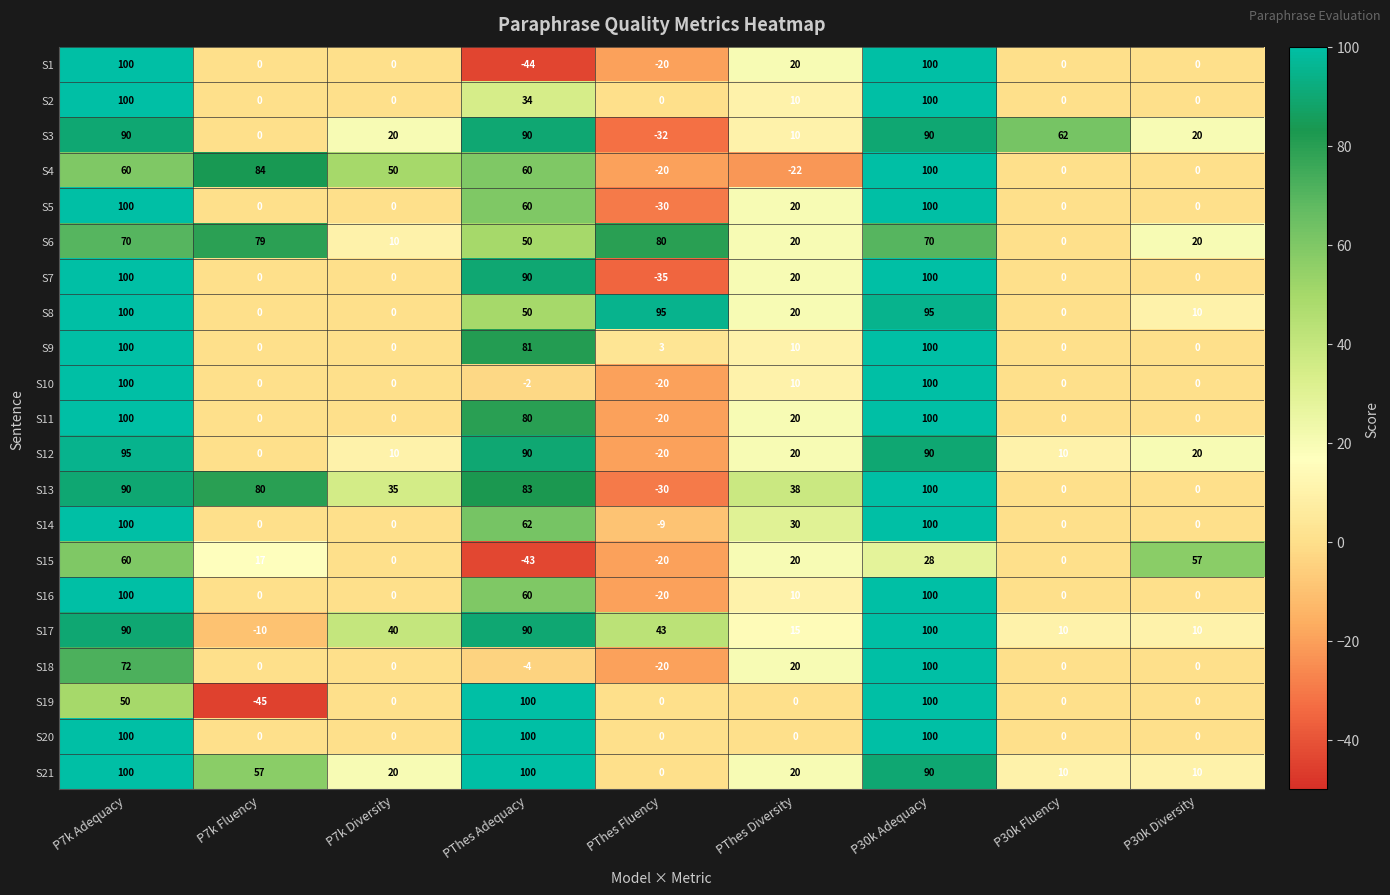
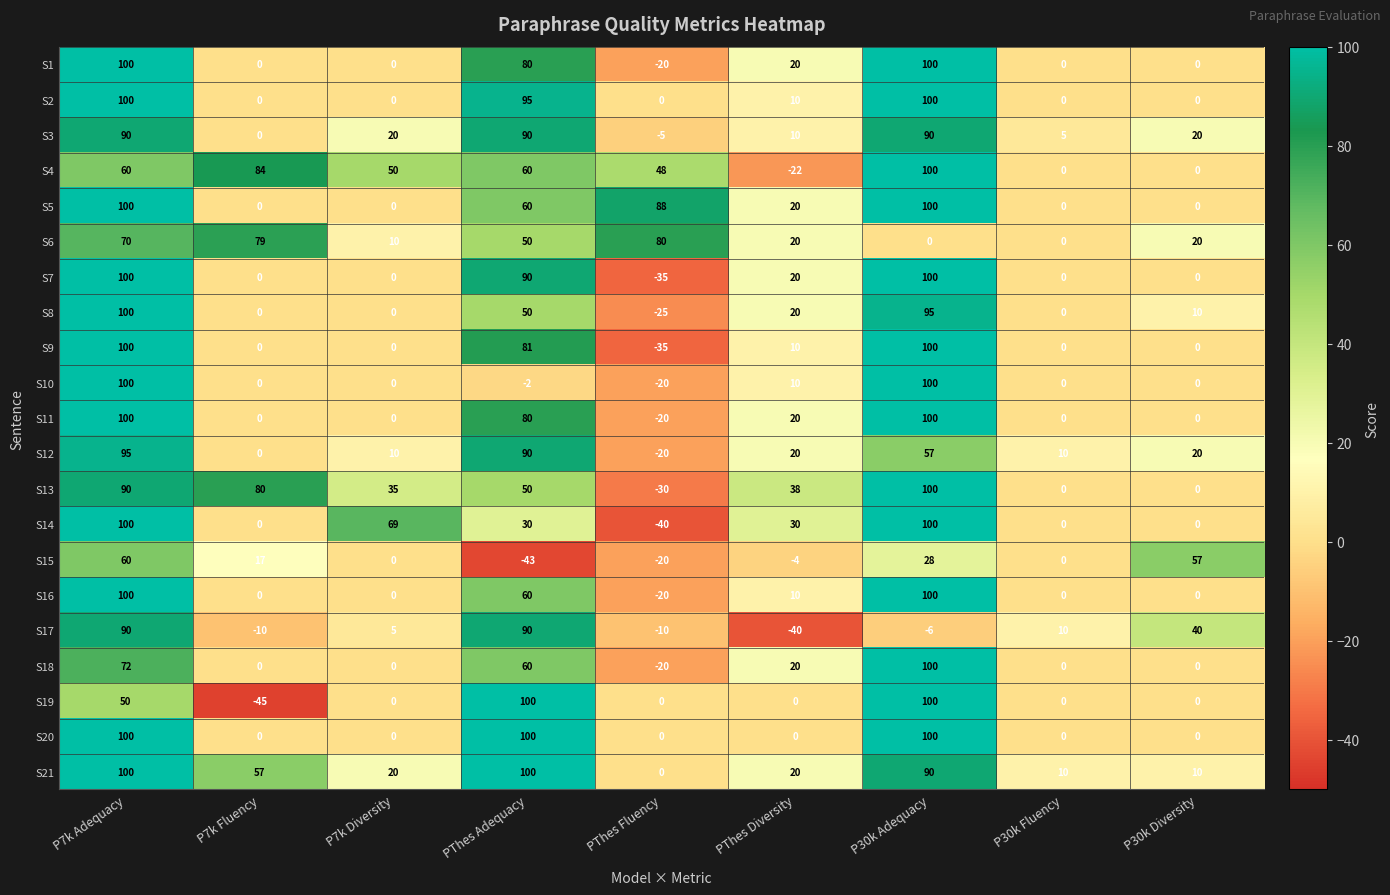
  {
    "S1": {
      "P7k Adequacy": 100,
      "P7k Fluency": 0,
      "P7k Diversity": 0,
-     "PThes Adequacy": -44,
+     "PThes Adequacy": 80,
      "PThes Fluency": -20,
      "PThes Diversity": 20,
      "P30k Adequacy": 100,
      "P30k Fluency": 0,
      "P30k Diversity": 0
    },
    "S2": {
      "P7k Adequacy": 100,
      "P7k Fluency": 0,
      "P7k Diversity": 0,
-     "PThes Adequacy": 34,
+     "PThes Adequacy": 95,
      "PThes Fluency": 0,
      "PThes Diversity": 10,
      "P30k Adequacy": 100,
      "P30k Fluency": 0,
      "P30k Diversity": 0
    },
    "S3": {
      "P7k Adequacy": 90,
      "P7k Fluency": 0,
      "P7k Diversity": 20,
      "PThes Adequacy": 90,
-     "PThes Fluency": -32,
+     "PThes Fluency": -5,
      "PThes Diversity": 10,
      "P30k Adequacy": 90,
-     "P30k Fluency": 62,
+     "P30k Fluency": 5,
      "P30k Diversity": 20
    },
    "S4": {
      "P7k Adequacy": 60,
      "P7k Fluency": 84,
      "P7k Diversity": 50,
      "PThes Adequacy": 60,
-     "PThes Fluency": -20,
+     "PThes Fluency": 48,
      "PThes Diversity": -22,
      "P30k Adequacy": 100,
      "P30k Fluency": 0,
      "P30k Diversity": 0
    },
    "S5": {
      "P7k Adequacy": 100,
      "P7k Fluency": 0,
      "P7k Diversity": 0,
      "PThes Adequacy": 60,
-     "PThes Fluency": -30,
+     "PThes Fluency": 88,
      "PThes Diversity": 20,
      "P30k Adequacy": 100,
      "P30k Fluency": 0,
      "P30k Diversity": 0
    },
    "S6": {
      "P7k Adequacy": 70,
      "P7k Fluency": 79,
      "P7k Diversity": 10,
      "PThes Adequacy": 50,
      "PThes Fluency": 80,
      "PThes Diversity": 20,
-     "P30k Adequacy": 70,
+     "P30k Adequacy": 0,
      "P30k Fluency": 0,
      "P30k Diversity": 20
    },
    "S7": {
      "P7k Adequacy": 100,
      "P7k Fluency": 0,
      "P7k Diversity": 0,
      "PThes Adequacy": 90,
      "PThes Fluency": -35,
      "PThes Diversity": 20,
      "P30k Adequacy": 100,
      "P30k Fluency": 0,
      "P30k Diversity": 0
    },
    "S8": {
      "P7k Adequacy": 100,
      "P7k Fluency": 0,
      "P7k Diversity": 0,
      "PThes Adequacy": 50,
-     "PThes Fluency": 95,
+     "PThes Fluency": -25,
      "PThes Diversity": 20,
      "P30k Adequacy": 95,
      "P30k Fluency": 0,
      "P30k Diversity": 10
    },
    "S9": {
      "P7k Adequacy": 100,
      "P7k Fluency": 0,
      "P7k Diversity": 0,
      "PThes Adequacy": 81,
-     "PThes Fluency": 3,
+     "PThes Fluency": -35,
      "PThes Diversity": 10,
      "P30k Adequacy": 100,
      "P30k Fluency": 0,
      "P30k Diversity": 0
    },
    "S10": {
      "P7k Adequacy": 100,
      "P7k Fluency": 0,
      "P7k Diversity": 0,
      "PThes Adequacy": -2,
      "PThes Fluency": -20,
      "PThes Diversity": 10,
      "P30k Adequacy": 100,
      "P30k Fluency": 0,
      "P30k Diversity": 0
    },
    "S11": {
      "P7k Adequacy": 100,
      "P7k Fluency": 0,
      "P7k Diversity": 0,
      "PThes Adequacy": 80,
      "PThes Fluency": -20,
      "PThes Diversity": 20,
      "P30k Adequacy": 100,
      "P30k Fluency": 0,
      "P30k Diversity": 0
    },
    "S12": {
      "P7k Adequacy": 95,
      "P7k Fluency": 0,
      "P7k Diversity": 10,
      "PThes Adequacy": 90,
      "PThes Fluency": -20,
      "PThes Diversity": 20,
-     "P30k Adequacy": 90,
+     "P30k Adequacy": 57,
      "P30k Fluency": 10,
      "P30k Diversity": 20
    },
    "S13": {
      "P7k Adequacy": 90,
      "P7k Fluency": 80,
      "P7k Diversity": 35,
-     "PThes Adequacy": 83,
+     "PThes Adequacy": 50,
      "PThes Fluency": -30,
      "PThes Diversity": 38,
      "P30k Adequacy": 100,
      "P30k Fluency": 0,
      "P30k Diversity": 0
    },
    "S14": {
      "P7k Adequacy": 100,
      "P7k Fluency": 0,
-     "P7k Diversity": 0,
-     "PThes Adequacy": 62,
-     "PThes Fluency": -9,
+     "P7k Diversity": 69,
+     "PThes Adequacy": 30,
+     "PThes Fluency": -40,
      "PThes Diversity": 30,
      "P30k Adequacy": 100,
      "P30k Fluency": 0,
      "P30k Diversity": 0
    },
    "S15": {
      "P7k Adequacy": 60,
      "P7k Fluency": 17,
      "P7k Diversity": 0,
      "PThes Adequacy": -43,
      "PThes Fluency": -20,
-     "PThes Diversity": 20,
+     "PThes Diversity": -4,
      "P30k Adequacy": 28,
      "P30k Fluency": 0,
      "P30k Diversity": 57
    },
    "S16": {
      "P7k Adequacy": 100,
      "P7k Fluency": 0,
      "P7k Diversity": 0,
      "PThes Adequacy": 60,
      "PThes Fluency": -20,
      "PThes Diversity": 10,
      "P30k Adequacy": 100,
      "P30k Fluency": 0,
      "P30k Diversity": 0
    },
    "S17": {
      "P7k Adequacy": 90,
      "P7k Fluency": -10,
-     "P7k Diversity": 40,
+     "P7k Diversity": 5,
      "PThes Adequacy": 90,
-     "PThes Fluency": 43,
-     "PThes Diversity": 15,
-     "P30k Adequacy": 100,
+     "PThes Fluency": -10,
+     "PThes Diversity": -40,
+     "P30k Adequacy": -6,
      "P30k Fluency": 10,
-     "P30k Diversity": 10
+     "P30k Diversity": 40
    },
    "S18": {
      "P7k Adequacy": 72,
      "P7k Fluency": 0,
      "P7k Diversity": 0,
-     "PThes Adequacy": -4,
+     "PThes Adequacy": 60,
      "PThes Fluency": -20,
      "PThes Diversity": 20,
      "P30k Adequacy": 100,
      "P30k Fluency": 0,
      "P30k Diversity": 0
    },
    "S19": {
      "P7k Adequacy": 50,
      "P7k Fluency": -45,
      "P7k Diversity": 0,
      "PThes Adequacy": 100,
      "PThes Fluency": 0,
      "PThes Diversity": 0,
      "P30k Adequacy": 100,
      "P30k Fluency": 0,
      "P30k Diversity": 0
    },
    "S20": {
      "P7k Adequacy": 100,
      "P7k Fluency": 0,
      "P7k Diversity": 0,
      "PThes Adequacy": 100,
      "PThes Fluency": 0,
      "PThes Diversity": 0,
      "P30k Adequacy": 100,
      "P30k Fluency": 0,
      "P30k Diversity": 0
    },
    "S21": {
      "P7k Adequacy": 100,
      "P7k Fluency": 57,
      "P7k Diversity": 20,
      "PThes Adequacy": 100,
      "PThes Fluency": 0,
      "PThes Diversity": 20,
      "P30k Adequacy": 90,
      "P30k Fluency": 10,
      "P30k Diversity": 10
    }
  }
